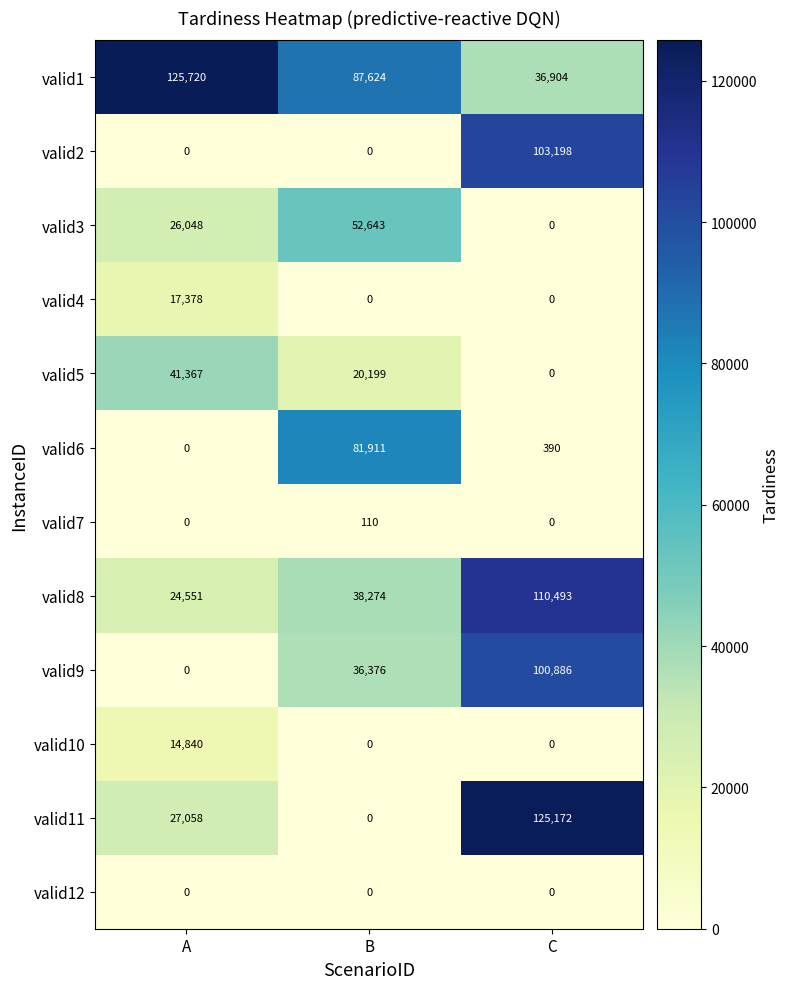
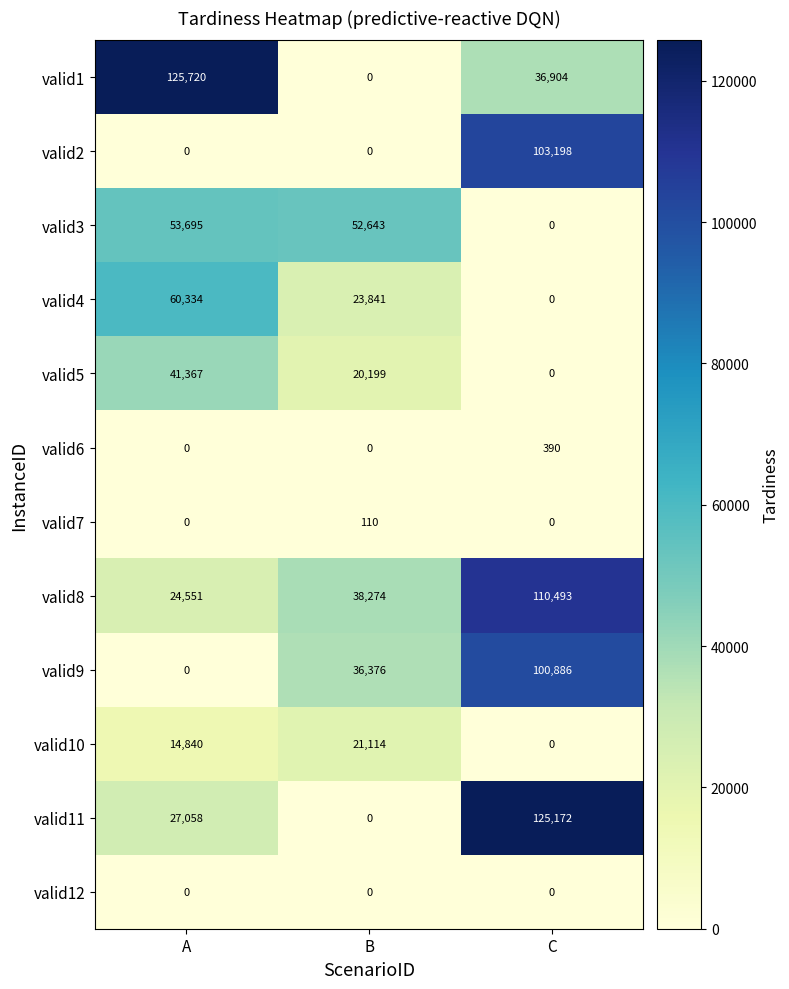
  {
    "valid1": {
      "A": "125,720",
-     "B": "87,624",
+     "B": "0",
      "C": "36,904"
    },
    "valid2": {
      "A": "0",
      "B": "0",
      "C": "103,198"
    },
    "valid3": {
-     "A": "26,048",
+     "A": "53,695",
      "B": "52,643",
      "C": "0"
    },
    "valid4": {
-     "A": "17,378",
-     "B": "0",
+     "A": "60,334",
+     "B": "23,841",
      "C": "0"
    },
    "valid5": {
      "A": "41,367",
      "B": "20,199",
      "C": "0"
    },
    "valid6": {
      "A": "0",
-     "B": "81,911",
+     "B": "0",
      "C": "390"
    },
    "valid7": {
      "A": "0",
      "B": "110",
      "C": "0"
    },
    "valid8": {
      "A": "24,551",
      "B": "38,274",
      "C": "110,493"
    },
    "valid9": {
      "A": "0",
      "B": "36,376",
      "C": "100,886"
    },
    "valid10": {
      "A": "14,840",
-     "B": "0",
+     "B": "21,114",
      "C": "0"
    },
    "valid11": {
      "A": "27,058",
      "B": "0",
      "C": "125,172"
    },
    "valid12": {
      "A": "0",
      "B": "0",
      "C": "0"
    }
  }
